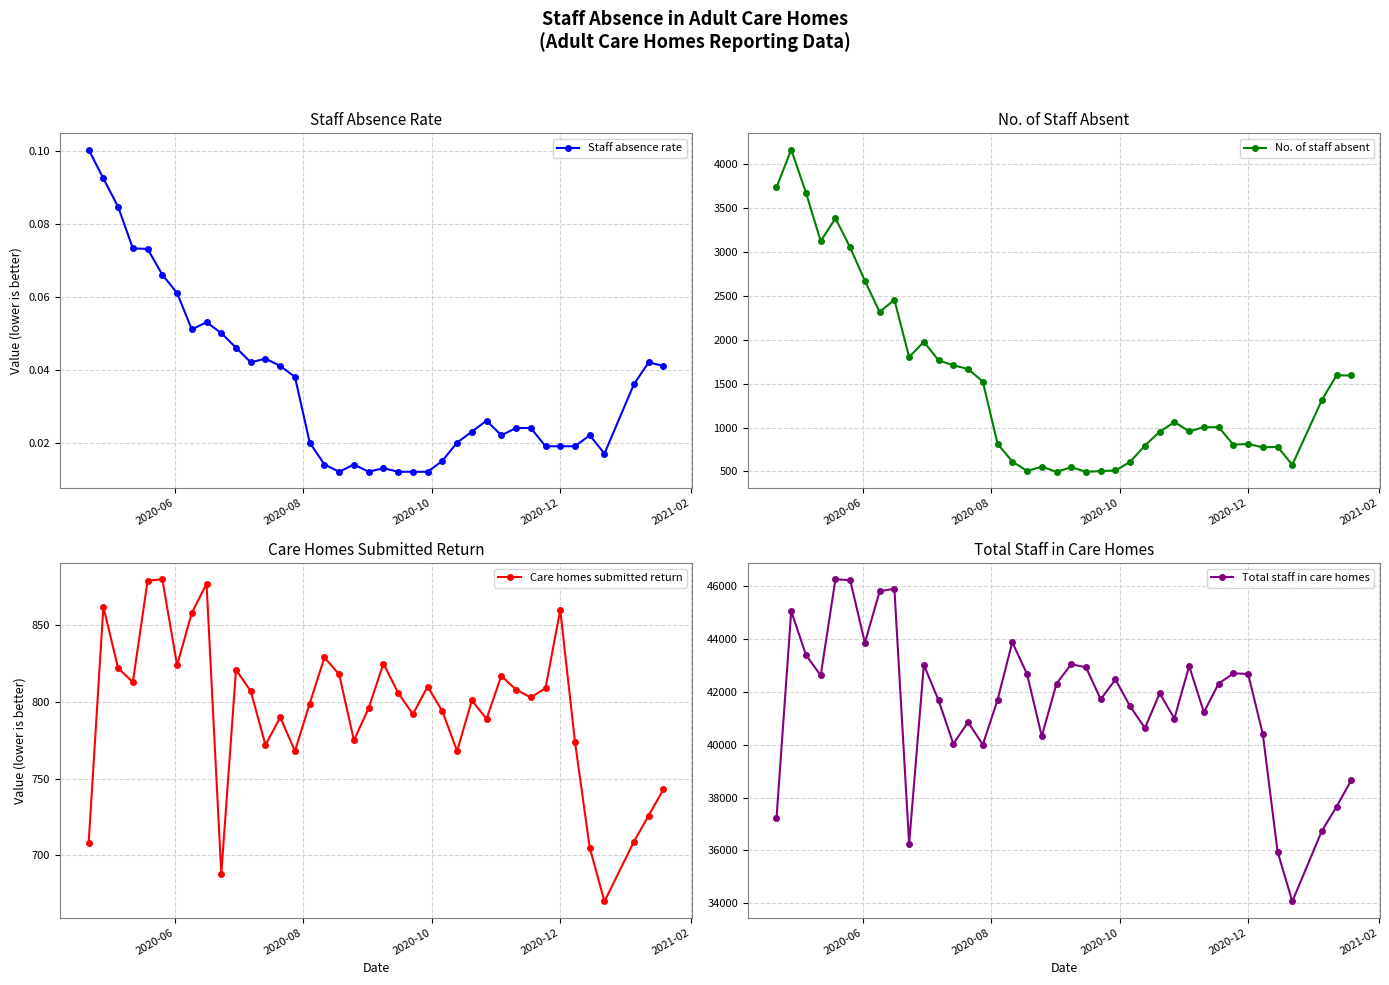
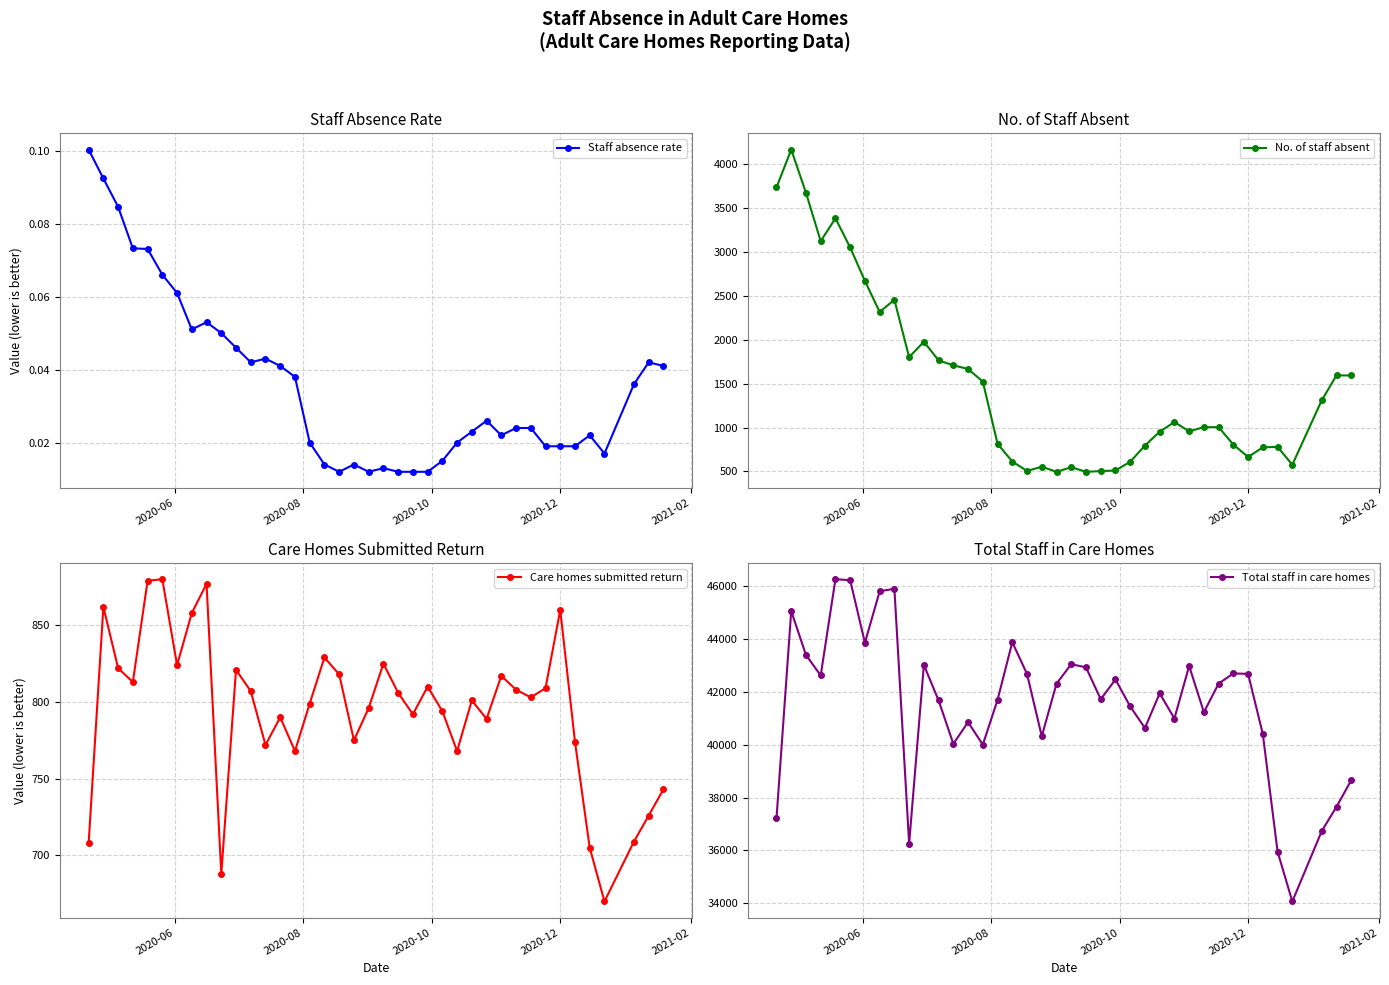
  {
    "Staff Absence Rate": {
      "2020-12": 0.019
    },
    "No. of Staff Absent": {
-     "2020-12": 800
+     "2020-12": 700
    },
    "Care Homes Submitted Return": {
      "2020-12": 860
    },
    "Total Staff in Care Homes": {
      "2020-12": 42700
    }
  }
